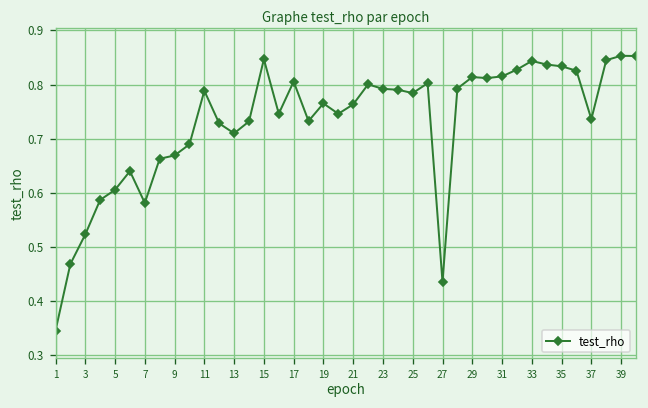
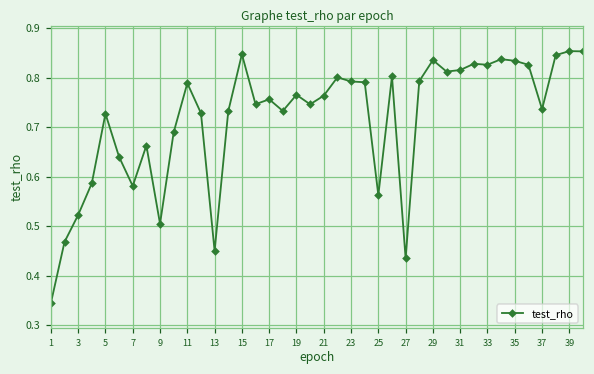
  {
    "1": 0.34,
    "3": 0.52,
-   "5": 0.61,
+   "5": 0.73,
    "7": 0.58,
-   "9": 0.67,
+   "9": 0.51,
    "11": 0.79,
-   "13": 0.71,
+   "13": 0.45,
    "15": 0.85,
-   "17": 0.81,
+   "17": 0.76,
    "19": 0.77,
    "21": 0.76,
    "23": 0.79,
-   "25": 0.78,
+   "25": 0.56,
    "27": 0.44,
-   "29": 0.81,
+   "29": 0.84,
    "31": 0.82,
-   "33": 0.84,
+   "33": 0.83,
    "35": 0.83,
    "37": 0.74,
    "39": 0.85
  }
